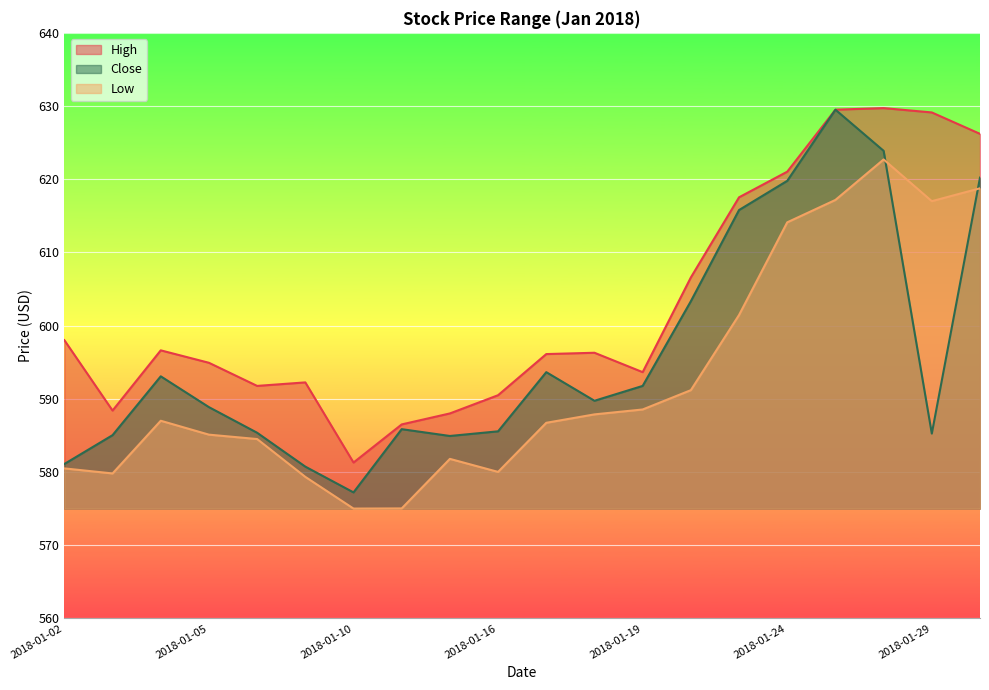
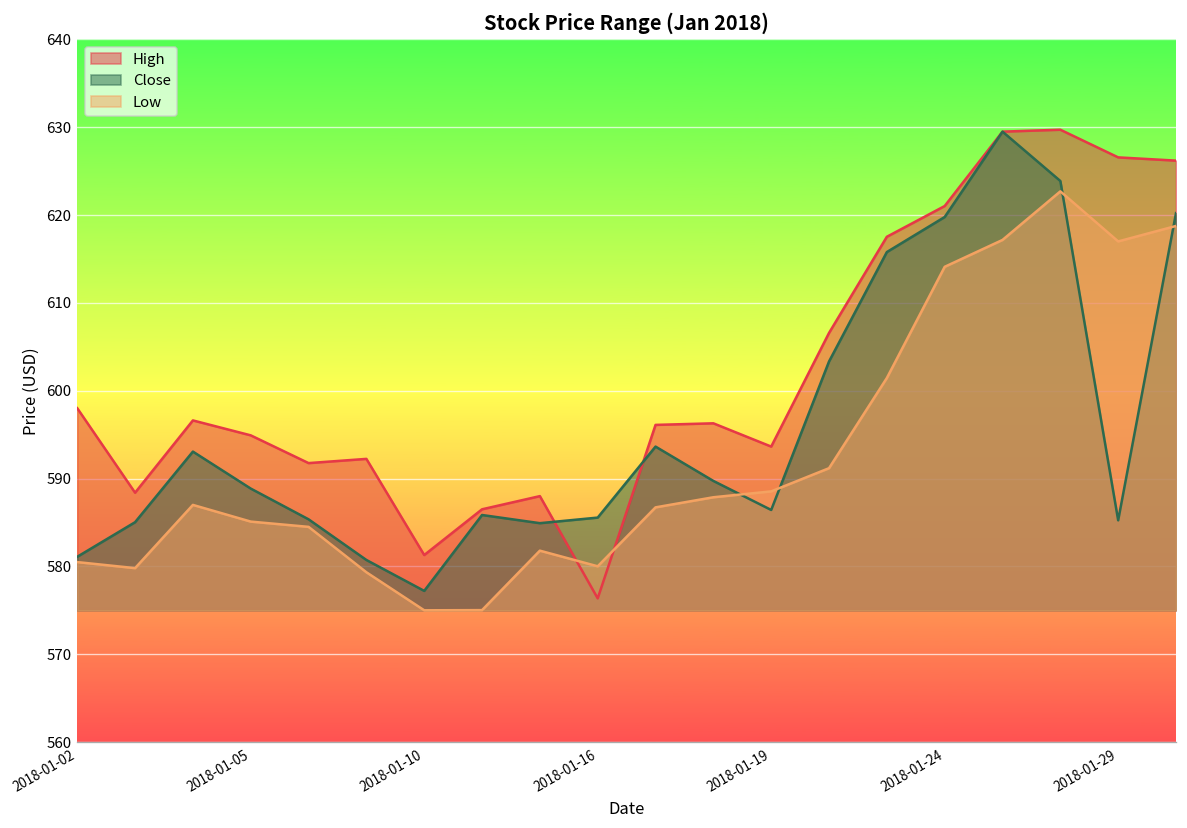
  {
    "High": {
      "2018-01-02": 598,
      "2018-01-05": 595,
      "2018-01-10": 581,
-     "2018-01-16": 590,
+     "2018-01-16": 576,
      "2018-01-19": 594,
      "2018-01-24": 621,
-     "2018-01-29": 629
+     "2018-01-29": 627
    },
    "Close": {
      "2018-01-02": 581,
      "2018-01-05": 589,
      "2018-01-10": 577,
      "2018-01-16": 586,
-     "2018-01-19": 592,
+     "2018-01-19": 586,
      "2018-01-24": 620,
      "2018-01-29": 585
    },
    "Low": {
      "2018-01-02": 580,
      "2018-01-05": 585,
      "2018-01-10": 575,
      "2018-01-16": 580,
      "2018-01-19": 589,
      "2018-01-24": 614,
      "2018-01-29": 617
    }
  }
